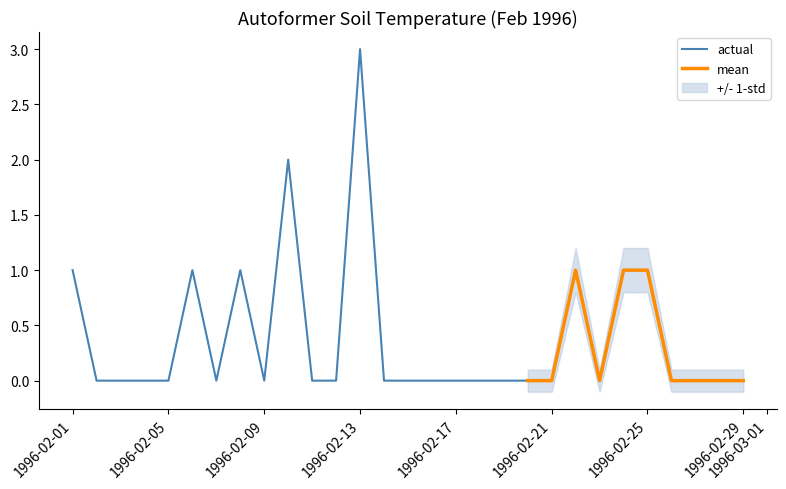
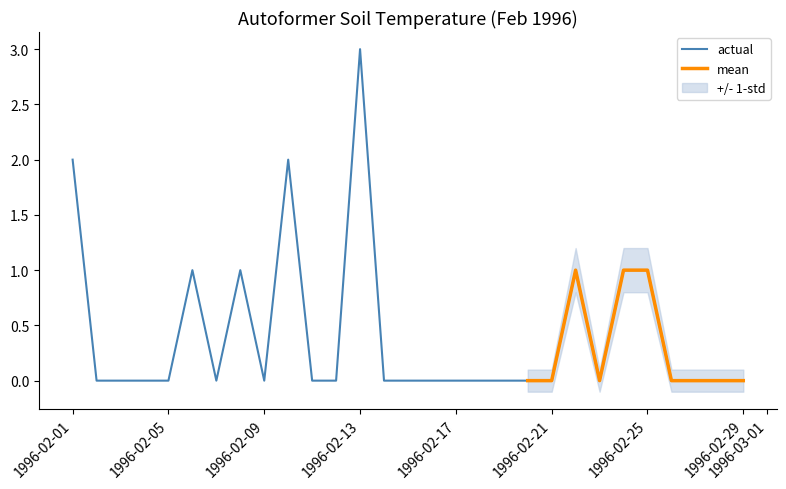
  {
    "actual": {
-     "1996-02-01": 1,
+     "1996-02-01": 2,
      "1996-02-05": 0,
      "1996-02-09": 0,
      "1996-02-13": 3,
      "1996-02-17": 0
    }
  }
